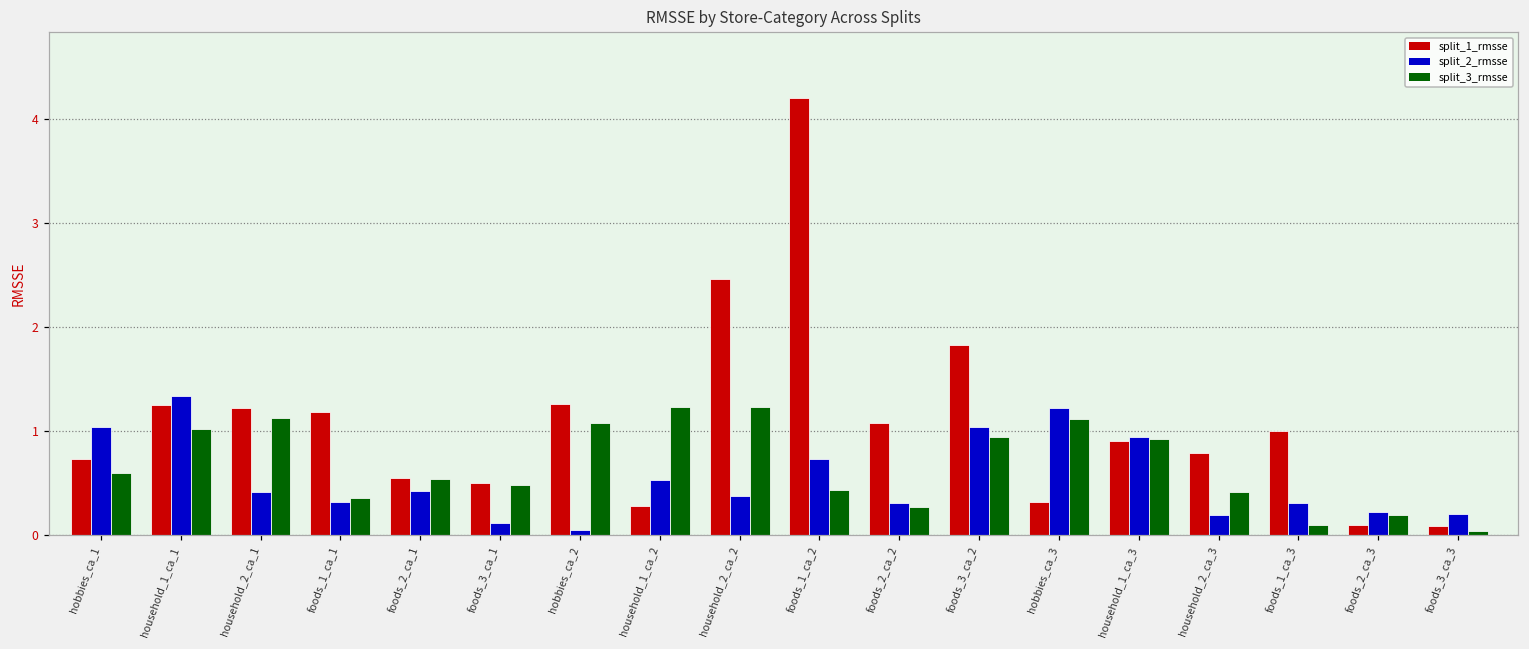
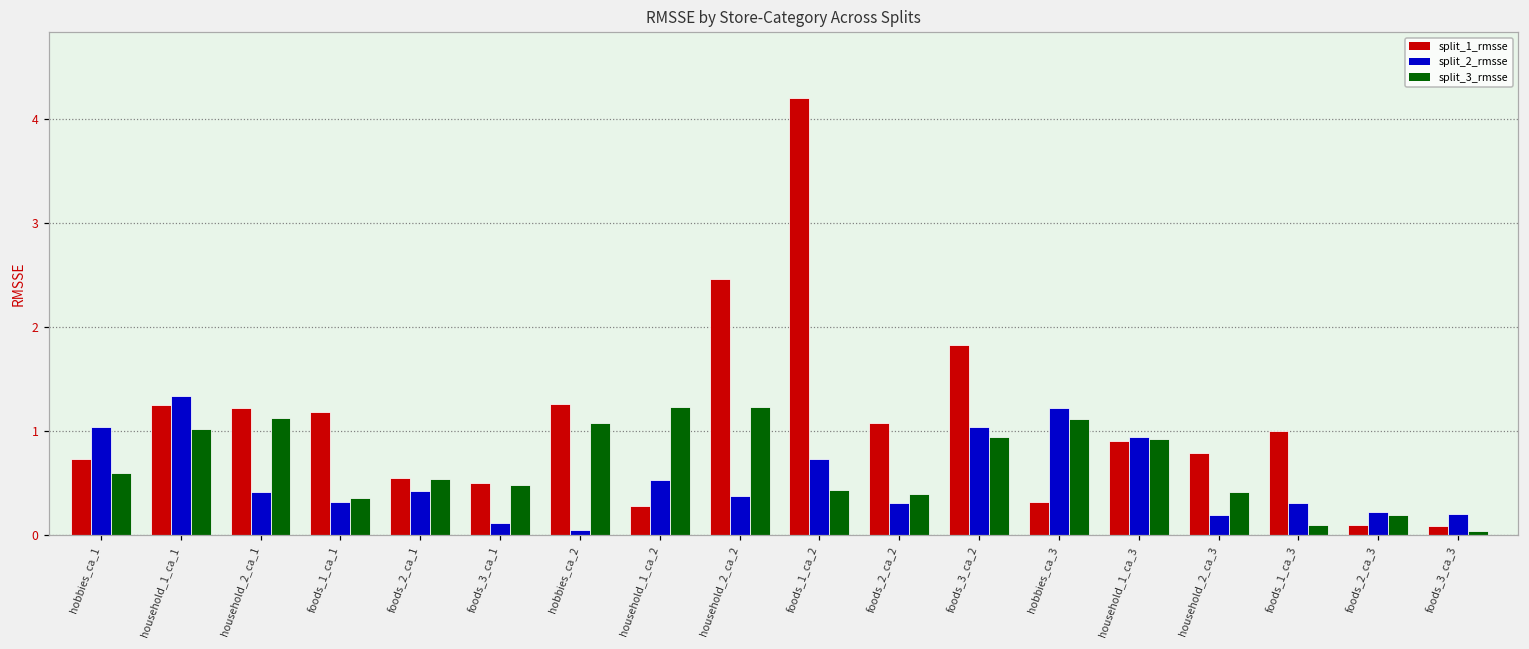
  {
    "split_1_rmsse": {
      "hobbies_ca_1": 0.7,
      "household_1_ca_1": 1.3,
      "household_2_ca_1": 1.2,
      "foods_1_ca_1": 1.2,
      "foods_2_ca_1": 0.5,
      "foods_3_ca_1": 0.5,
      "hobbies_ca_2": 1.3,
      "household_1_ca_2": 0.3,
      "household_2_ca_2": 2.5,
      "foods_1_ca_2": 4.2,
      "foods_2_ca_2": 1.1,
      "foods_3_ca_2": 1.8,
      "hobbies_ca_3": 0.3,
      "household_1_ca_3": 0.9,
      "household_2_ca_3": 0.8,
      "foods_1_ca_3": 1.0,
      "foods_2_ca_3": 0.1,
      "foods_3_ca_3": 0.1
    },
    "split_2_rmsse": {
      "hobbies_ca_1": 1.0,
      "household_1_ca_1": 1.3,
      "household_2_ca_1": 0.4,
      "foods_1_ca_1": 0.3,
      "foods_2_ca_1": 0.4,
      "foods_3_ca_1": 0.1,
      "hobbies_ca_2": 0.0,
      "household_1_ca_2": 0.5,
      "household_2_ca_2": 0.4,
      "foods_1_ca_2": 0.7,
      "foods_2_ca_2": 0.3,
      "foods_3_ca_2": 1.0,
      "hobbies_ca_3": 1.2,
      "household_1_ca_3": 0.9,
      "household_2_ca_3": 0.2,
      "foods_1_ca_3": 0.3,
      "foods_2_ca_3": 0.2,
      "foods_3_ca_3": 0.2
    },
    "split_3_rmsse": {
      "hobbies_ca_1": 0.6,
      "household_1_ca_1": 1.0,
      "household_2_ca_1": 1.1,
      "foods_1_ca_1": 0.4,
      "foods_2_ca_1": 0.5,
      "foods_3_ca_1": 0.5,
      "hobbies_ca_2": 1.1,
      "household_1_ca_2": 1.2,
      "household_2_ca_2": 1.2,
      "foods_1_ca_2": 0.4,
-     "foods_2_ca_2": 0.3,
+     "foods_2_ca_2": 0.4,
      "foods_3_ca_2": 0.9,
      "hobbies_ca_3": 1.1,
      "household_1_ca_3": 0.9,
      "household_2_ca_3": 0.4,
      "foods_1_ca_3": 0.1,
      "foods_2_ca_3": 0.2,
      "foods_3_ca_3": 0.0
    }
  }
